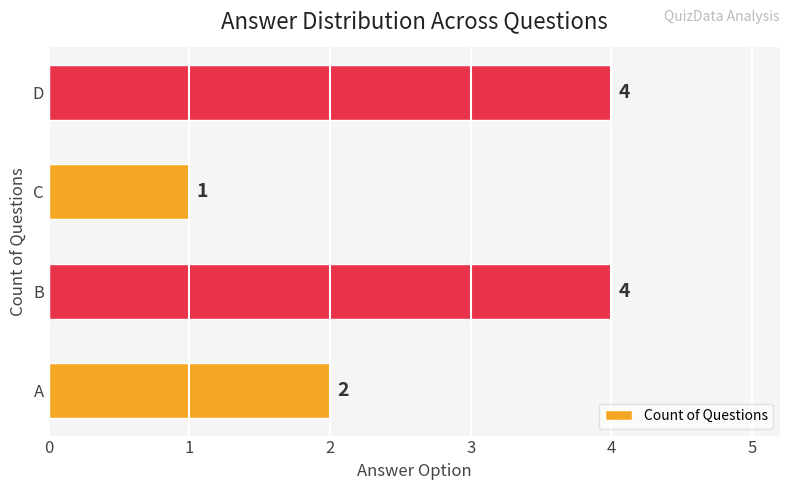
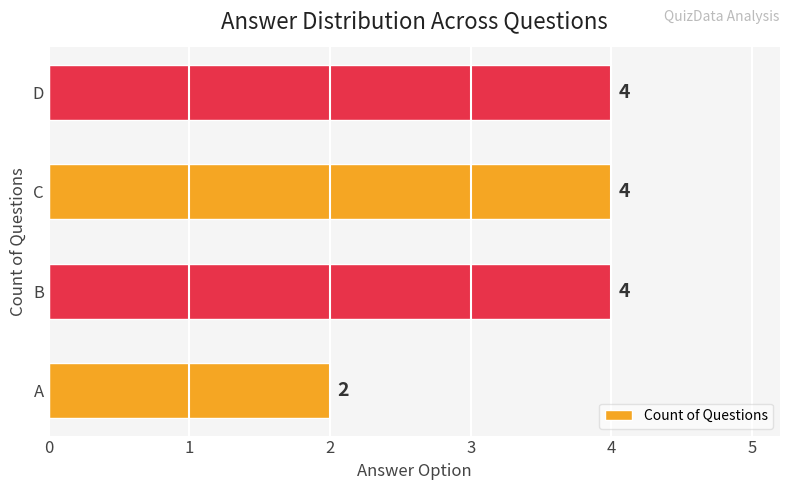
  {
    "D": 4,
-   "C": 1,
+   "C": 4,
    "B": 4,
    "A": 2
  }
